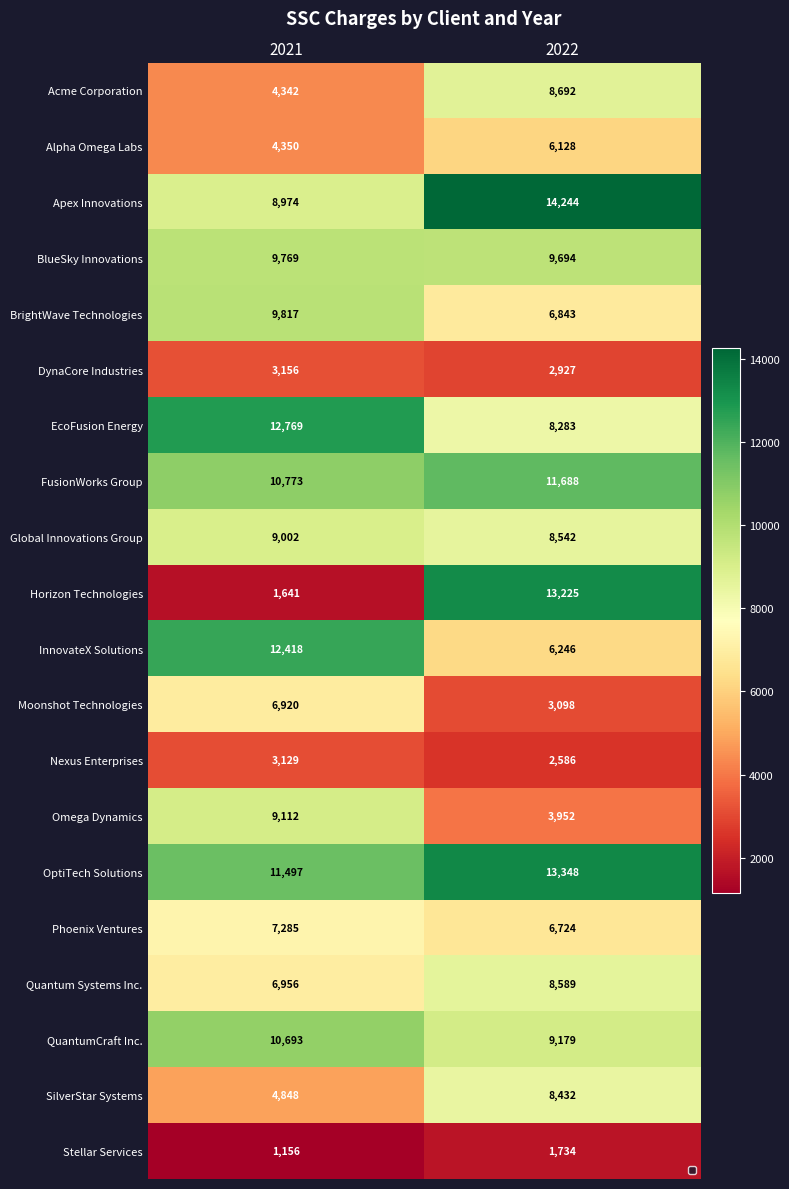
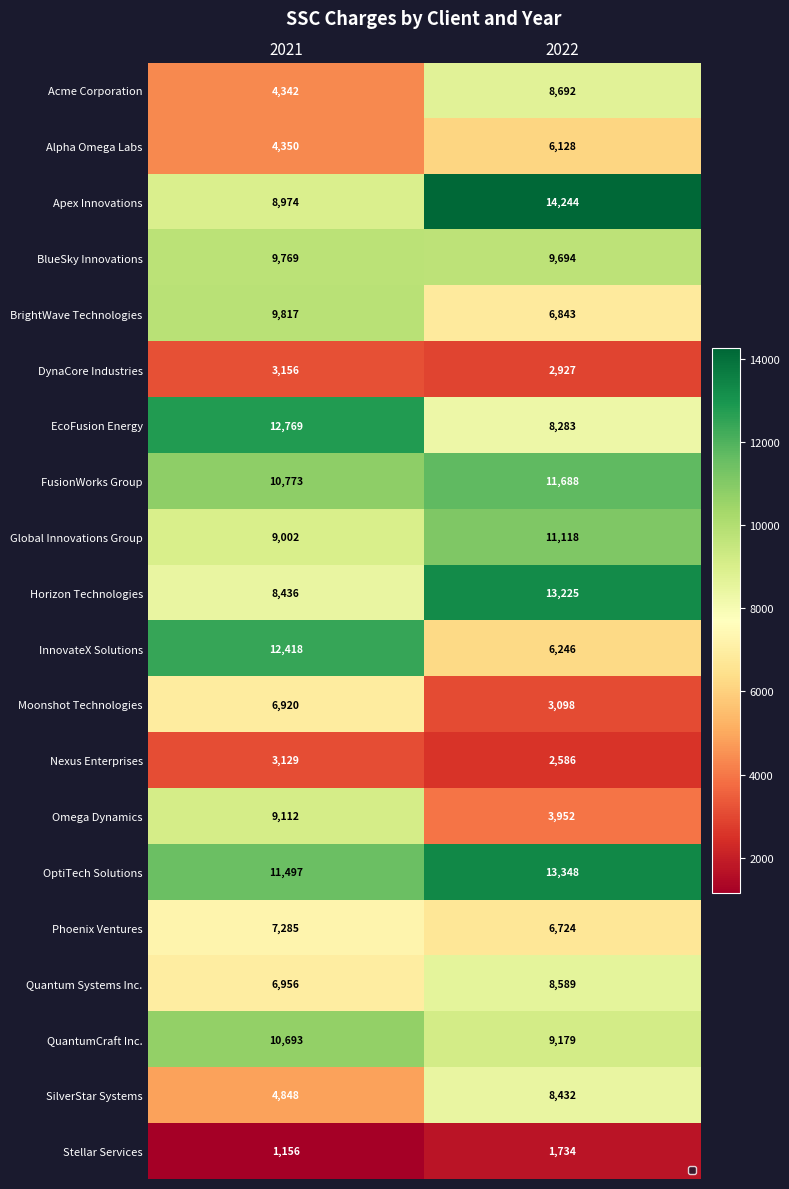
  {
    "Acme Corporation": {
      "2021": "4,342",
      "2022": "8,692"
    },
    "Alpha Omega Labs": {
      "2021": "4,350",
      "2022": "6,128"
    },
    "Apex Innovations": {
      "2021": "8,974",
      "2022": "14,244"
    },
    "BlueSky Innovations": {
      "2021": "9,769",
      "2022": "9,694"
    },
    "BrightWave Technologies": {
      "2021": "9,817",
      "2022": "6,843"
    },
    "DynaCore Industries": {
      "2021": "3,156",
      "2022": "2,927"
    },
    "EcoFusion Energy": {
      "2021": "12,769",
      "2022": "8,283"
    },
    "FusionWorks Group": {
      "2021": "10,773",
      "2022": "11,688"
    },
    "Global Innovations Group": {
      "2021": "9,002",
-     "2022": "8,542"
+     "2022": "11,118"
    },
    "Horizon Technologies": {
-     "2021": "1,641",
+     "2021": "8,436",
      "2022": "13,225"
    },
    "InnovateX Solutions": {
      "2021": "12,418",
      "2022": "6,246"
    },
    "Moonshot Technologies": {
      "2021": "6,920",
      "2022": "3,098"
    },
    "Nexus Enterprises": {
      "2021": "3,129",
      "2022": "2,586"
    },
    "Omega Dynamics": {
      "2021": "9,112",
      "2022": "3,952"
    },
    "OptiTech Solutions": {
      "2021": "11,497",
      "2022": "13,348"
    },
    "Phoenix Ventures": {
      "2021": "7,285",
      "2022": "6,724"
    },
    "Quantum Systems Inc.": {
      "2021": "6,956",
      "2022": "8,589"
    },
    "QuantumCraft Inc.": {
      "2021": "10,693",
      "2022": "9,179"
    },
    "SilverStar Systems": {
      "2021": "4,848",
      "2022": "8,432"
    },
    "Stellar Services": {
      "2021": "1,156",
      "2022": "1,734"
    }
  }
